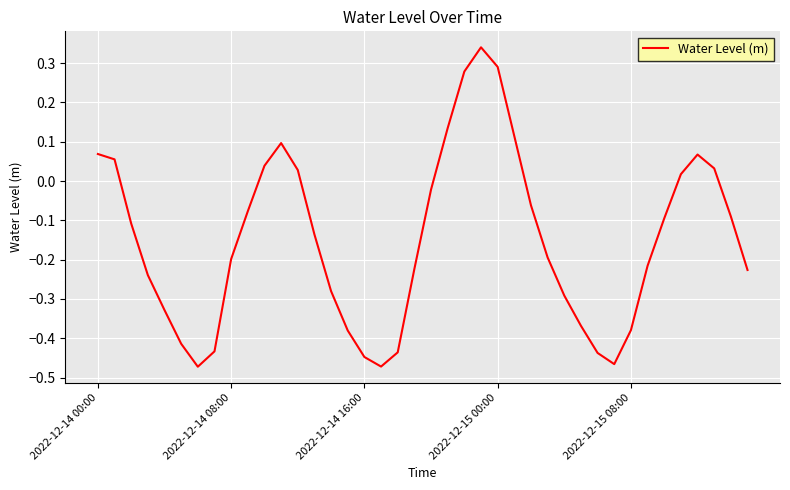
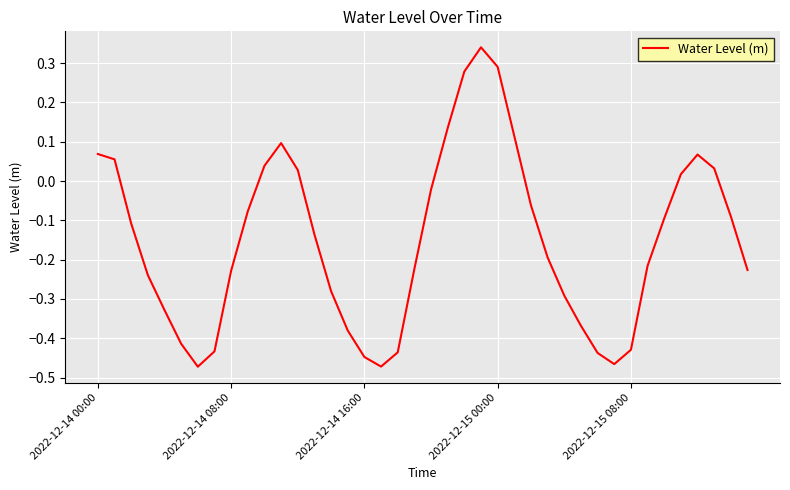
  {
    "2022-12-14 00:00": 0.07,
-   "2022-12-14 08:00": -0.20,
+   "2022-12-14 08:00": -0.23,
    "2022-12-14 16:00": -0.45,
    "2022-12-15 00:00": 0.29,
-   "2022-12-15 08:00": -0.38
+   "2022-12-15 08:00": -0.43
  }
